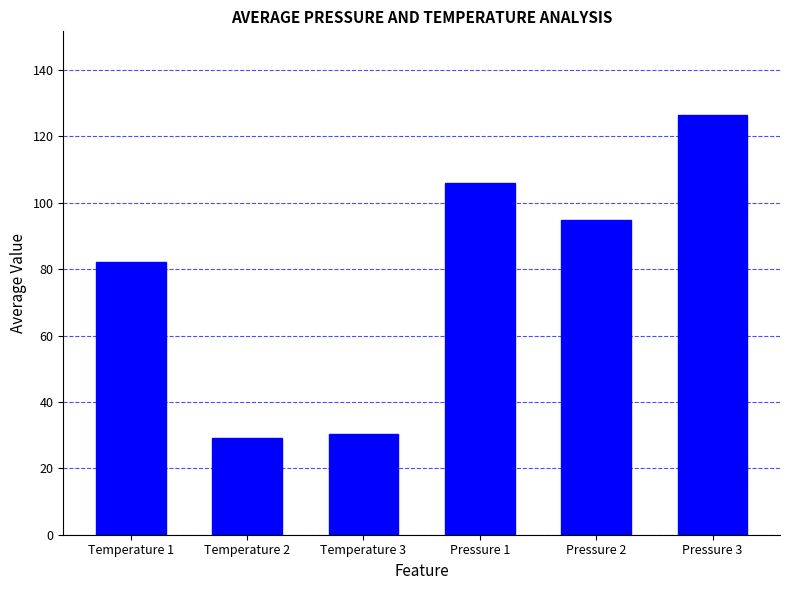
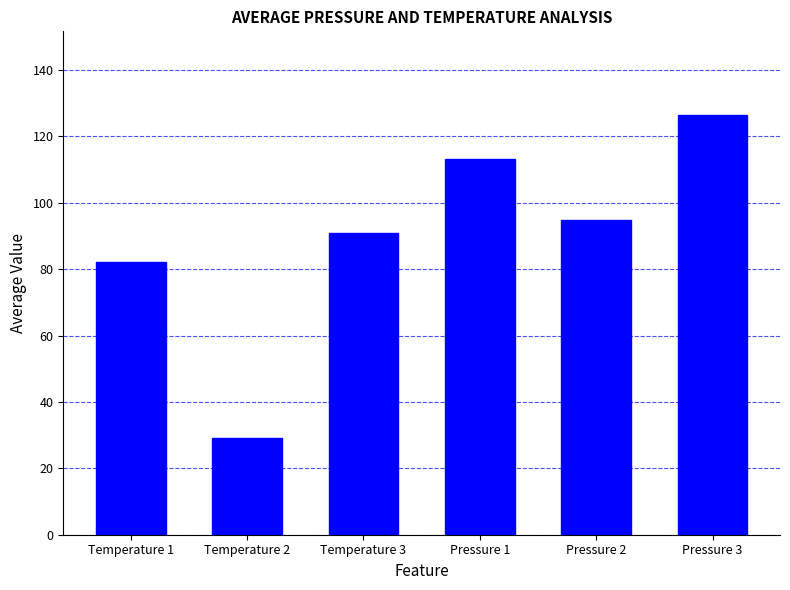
  {
    "Temperature 1": 82,
    "Temperature 2": 29,
-   "Temperature 3": 30,
-   "Pressure 1": 106,
+   "Temperature 3": 91,
+   "Pressure 1": 113,
    "Pressure 2": 95,
    "Pressure 3": 126
  }
